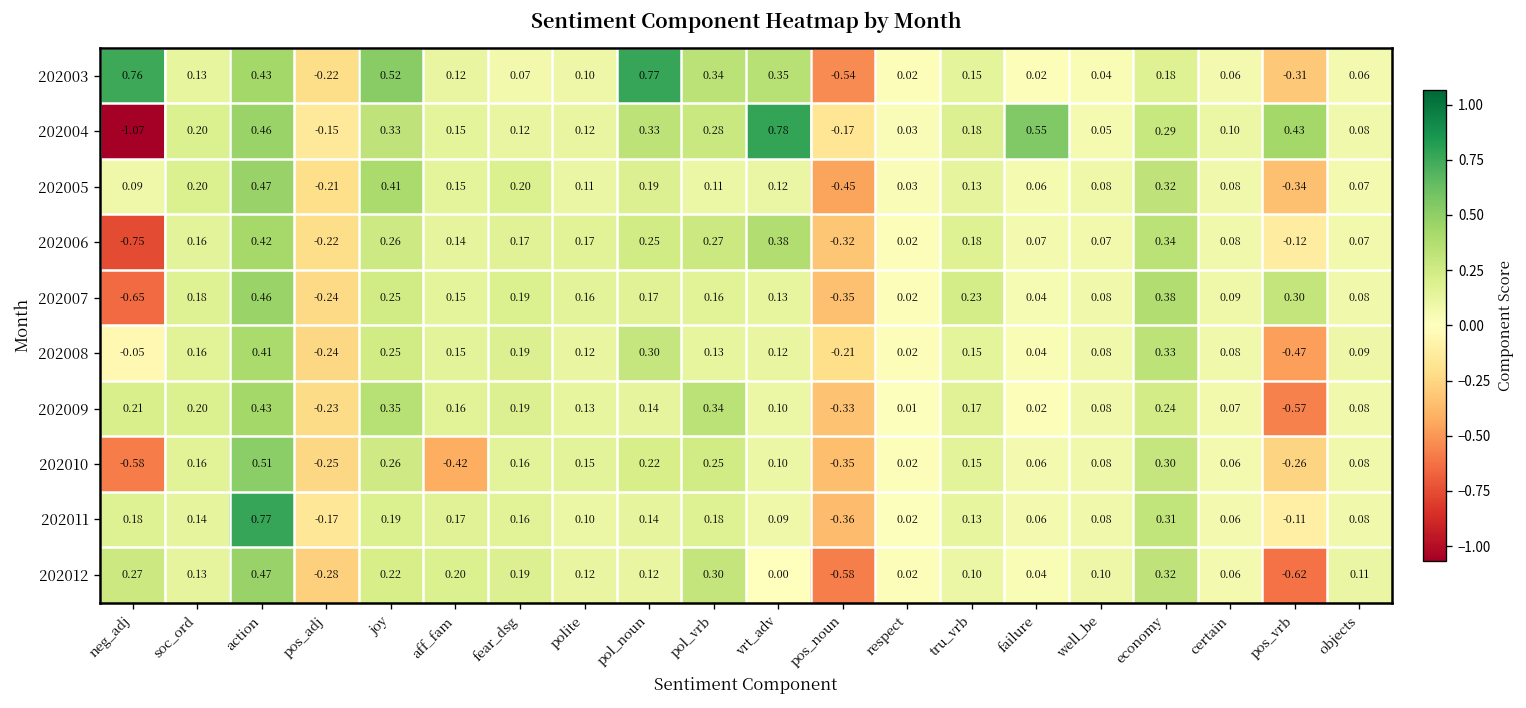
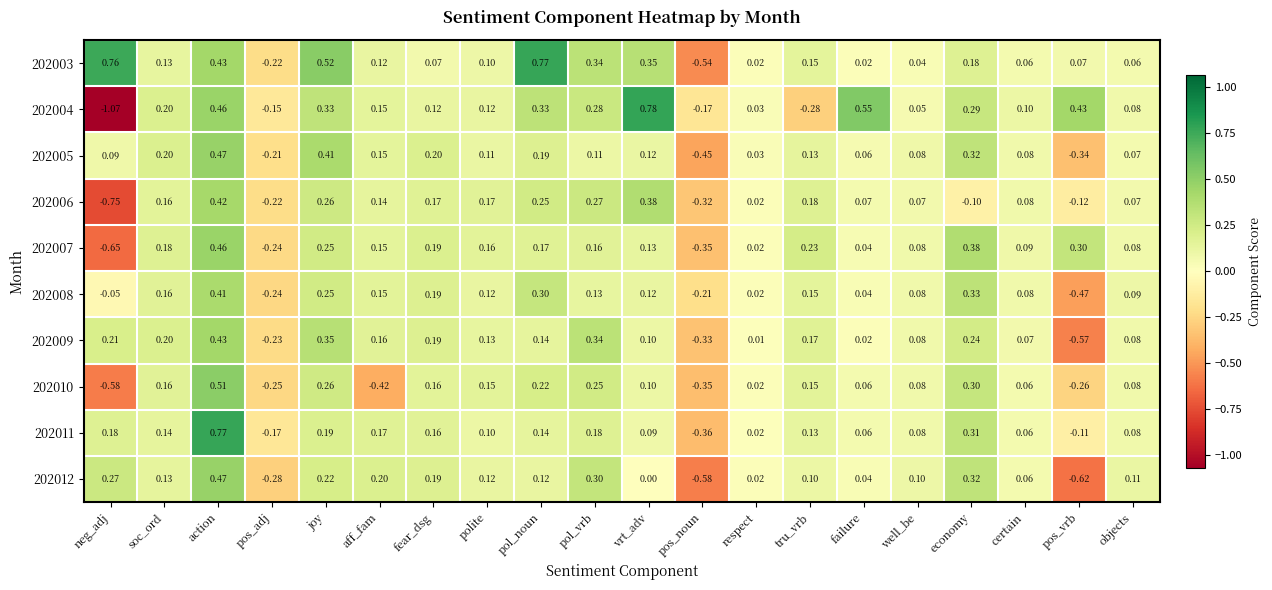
  {
    "202003": {
      "neg_adj": 0.76,
      "soc_ord": 0.13,
      "action": 0.43,
      "pos_adj": -0.22,
      "joy": 0.52,
      "aff_fam": 0.12,
      "fear_dsg": 0.07,
      "polite": 0.10,
      "pol_noun": 0.77,
      "pol_vrb": 0.34,
      "vrt_adv": 0.35,
      "pos_noun": -0.54,
      "respect": 0.02,
      "tru_vrb": 0.15,
      "failure": 0.02,
      "well_be": 0.04,
      "economy": 0.18,
      "certain": 0.06,
-     "pos_vrb": -0.31,
+     "pos_vrb": 0.07,
      "objects": 0.06
    },
    "202004": {
      "neg_adj": -1.07,
      "soc_ord": 0.20,
      "action": 0.46,
      "pos_adj": -0.15,
      "joy": 0.33,
      "aff_fam": 0.15,
      "fear_dsg": 0.12,
      "polite": 0.12,
      "pol_noun": 0.33,
      "pol_vrb": 0.28,
      "vrt_adv": 0.78,
      "pos_noun": -0.17,
      "respect": 0.03,
-     "tru_vrb": 0.18,
+     "tru_vrb": -0.28,
      "failure": 0.55,
      "well_be": 0.05,
      "economy": 0.29,
      "certain": 0.10,
      "pos_vrb": 0.43,
      "objects": 0.08
    },
    "202005": {
      "neg_adj": 0.09,
      "soc_ord": 0.20,
      "action": 0.47,
      "pos_adj": -0.21,
      "joy": 0.41,
      "aff_fam": 0.15,
      "fear_dsg": 0.20,
      "polite": 0.11,
      "pol_noun": 0.19,
      "pol_vrb": 0.11,
      "vrt_adv": 0.12,
      "pos_noun": -0.45,
      "respect": 0.03,
      "tru_vrb": 0.13,
      "failure": 0.06,
      "well_be": 0.08,
      "economy": 0.32,
      "certain": 0.08,
      "pos_vrb": -0.34,
      "objects": 0.07
    },
    "202006": {
      "neg_adj": -0.75,
      "soc_ord": 0.16,
      "action": 0.42,
      "pos_adj": -0.22,
      "joy": 0.26,
      "aff_fam": 0.14,
      "fear_dsg": 0.17,
      "polite": 0.17,
      "pol_noun": 0.25,
      "pol_vrb": 0.27,
      "vrt_adv": 0.38,
      "pos_noun": -0.32,
      "respect": 0.02,
      "tru_vrb": 0.18,
      "failure": 0.07,
      "well_be": 0.07,
-     "economy": 0.34,
+     "economy": -0.10,
      "certain": 0.08,
      "pos_vrb": -0.12,
      "objects": 0.07
    },
    "202007": {
      "neg_adj": -0.65,
      "soc_ord": 0.18,
      "action": 0.46,
      "pos_adj": -0.24,
      "joy": 0.25,
      "aff_fam": 0.15,
      "fear_dsg": 0.19,
      "polite": 0.16,
      "pol_noun": 0.17,
      "pol_vrb": 0.16,
      "vrt_adv": 0.13,
      "pos_noun": -0.35,
      "respect": 0.02,
      "tru_vrb": 0.23,
      "failure": 0.04,
      "well_be": 0.08,
      "economy": 0.38,
      "certain": 0.09,
      "pos_vrb": 0.30,
      "objects": 0.08
    },
    "202008": {
      "neg_adj": -0.05,
      "soc_ord": 0.16,
      "action": 0.41,
      "pos_adj": -0.24,
      "joy": 0.25,
      "aff_fam": 0.15,
      "fear_dsg": 0.19,
      "polite": 0.12,
      "pol_noun": 0.30,
      "pol_vrb": 0.13,
      "vrt_adv": 0.12,
      "pos_noun": -0.21,
      "respect": 0.02,
      "tru_vrb": 0.15,
      "failure": 0.04,
      "well_be": 0.08,
      "economy": 0.33,
      "certain": 0.08,
      "pos_vrb": -0.47,
      "objects": 0.09
    },
    "202009": {
      "neg_adj": 0.21,
      "soc_ord": 0.20,
      "action": 0.43,
      "pos_adj": -0.23,
      "joy": 0.35,
      "aff_fam": 0.16,
      "fear_dsg": 0.19,
      "polite": 0.13,
      "pol_noun": 0.14,
      "pol_vrb": 0.34,
      "vrt_adv": 0.10,
      "pos_noun": -0.33,
      "respect": 0.01,
      "tru_vrb": 0.17,
      "failure": 0.02,
      "well_be": 0.08,
      "economy": 0.24,
      "certain": 0.07,
      "pos_vrb": -0.57,
      "objects": 0.08
    },
    "202010": {
      "neg_adj": -0.58,
      "soc_ord": 0.16,
      "action": 0.51,
      "pos_adj": -0.25,
      "joy": 0.26,
      "aff_fam": -0.42,
      "fear_dsg": 0.16,
      "polite": 0.15,
      "pol_noun": 0.22,
      "pol_vrb": 0.25,
      "vrt_adv": 0.10,
      "pos_noun": -0.35,
      "respect": 0.02,
      "tru_vrb": 0.15,
      "failure": 0.06,
      "well_be": 0.08,
      "economy": 0.30,
      "certain": 0.06,
      "pos_vrb": -0.26,
      "objects": 0.08
    },
    "202011": {
      "neg_adj": 0.18,
      "soc_ord": 0.14,
      "action": 0.77,
      "pos_adj": -0.17,
      "joy": 0.19,
      "aff_fam": 0.17,
      "fear_dsg": 0.16,
      "polite": 0.10,
      "pol_noun": 0.14,
      "pol_vrb": 0.18,
      "vrt_adv": 0.09,
      "pos_noun": -0.36,
      "respect": 0.02,
      "tru_vrb": 0.13,
      "failure": 0.06,
      "well_be": 0.08,
      "economy": 0.31,
      "certain": 0.06,
      "pos_vrb": -0.11,
      "objects": 0.08
    },
    "202012": {
      "neg_adj": 0.27,
      "soc_ord": 0.13,
      "action": 0.47,
      "pos_adj": -0.28,
      "joy": 0.22,
      "aff_fam": 0.20,
      "fear_dsg": 0.19,
      "polite": 0.12,
      "pol_noun": 0.12,
      "pol_vrb": 0.30,
      "vrt_adv": 0.00,
      "pos_noun": -0.58,
      "respect": 0.02,
      "tru_vrb": 0.10,
      "failure": 0.04,
      "well_be": 0.10,
      "economy": 0.32,
      "certain": 0.06,
      "pos_vrb": -0.62,
      "objects": 0.11
    }
  }
